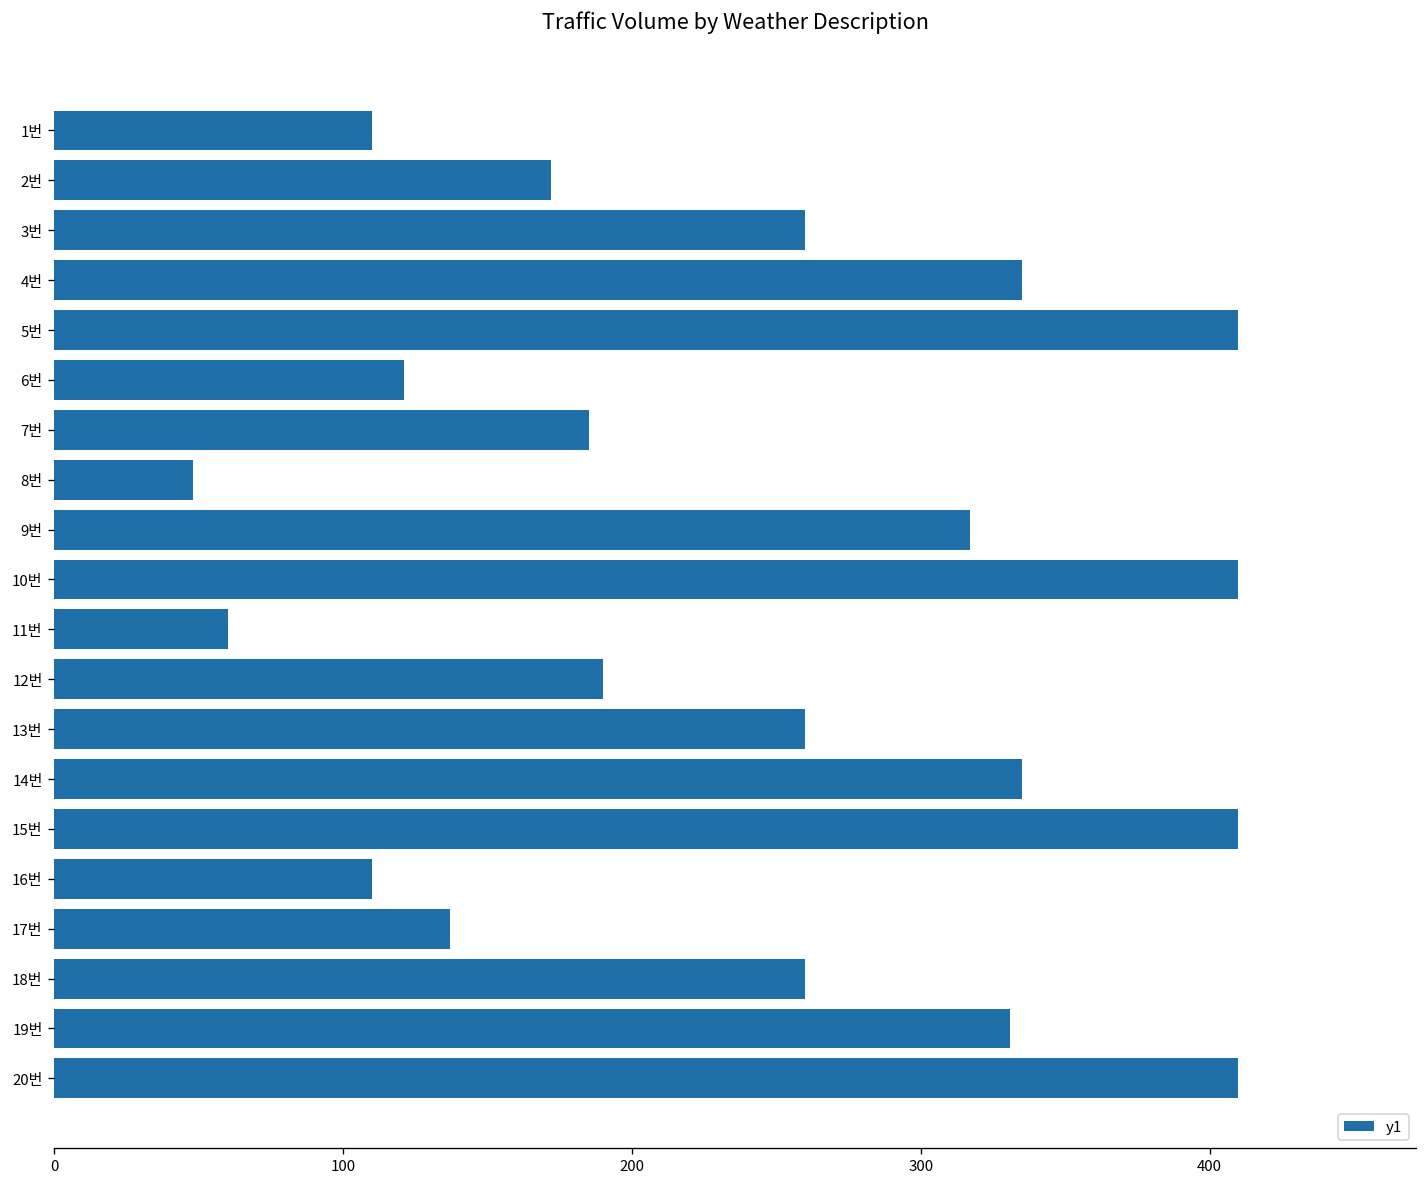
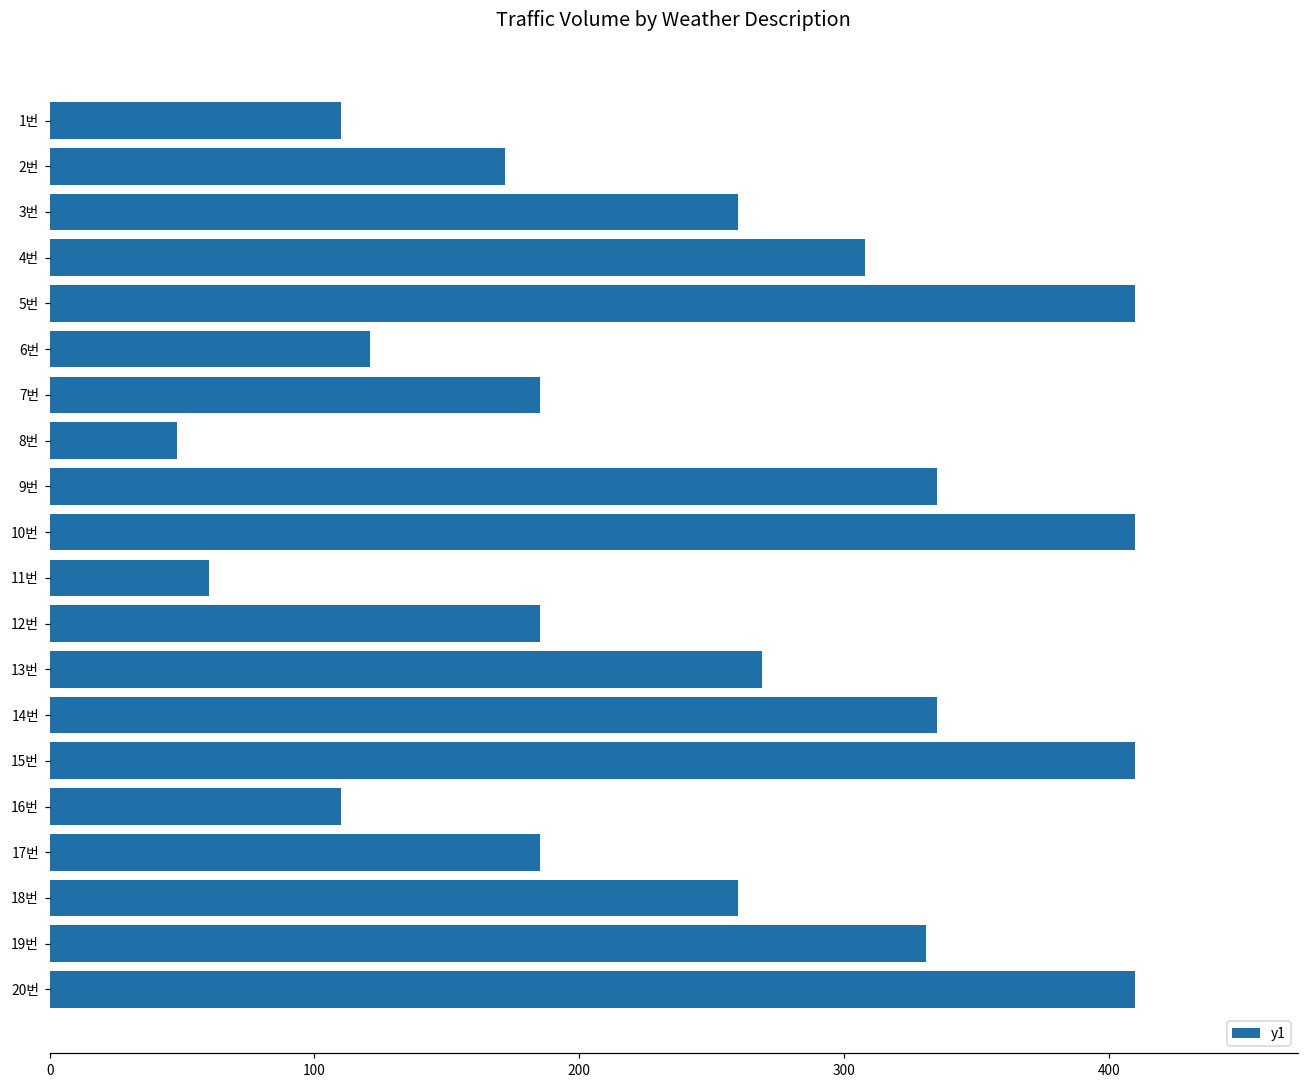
  {
    "1번": 110,
    "2번": 172,
    "3번": 260,
-   "4번": 335,
+   "4번": 308,
    "5번": 410,
    "6번": 121,
    "7번": 185,
    "8번": 48,
-   "9번": 317,
+   "9번": 335,
    "10번": 410,
    "11번": 60,
-   "12번": 190,
-   "13번": 260,
+   "12번": 185,
+   "13번": 269,
    "14번": 335,
    "15번": 410,
    "16번": 110,
-   "17번": 137,
+   "17번": 185,
    "18번": 260,
    "19번": 331,
    "20번": 410
  }
